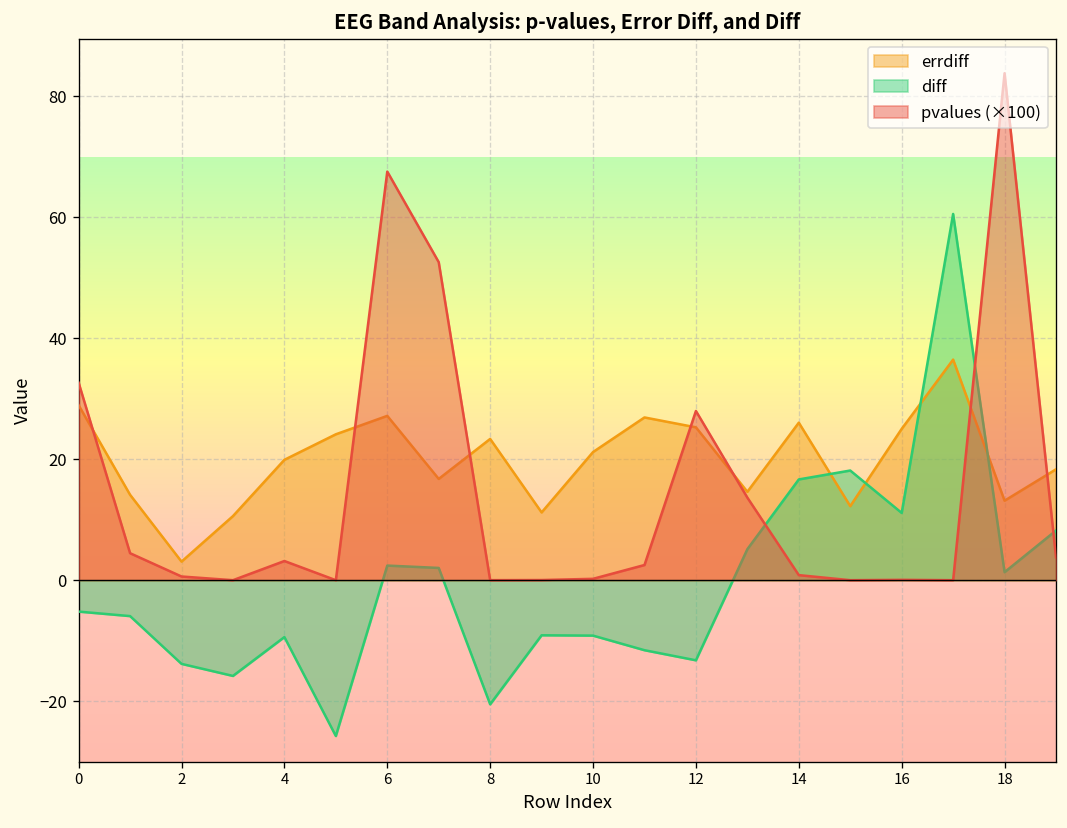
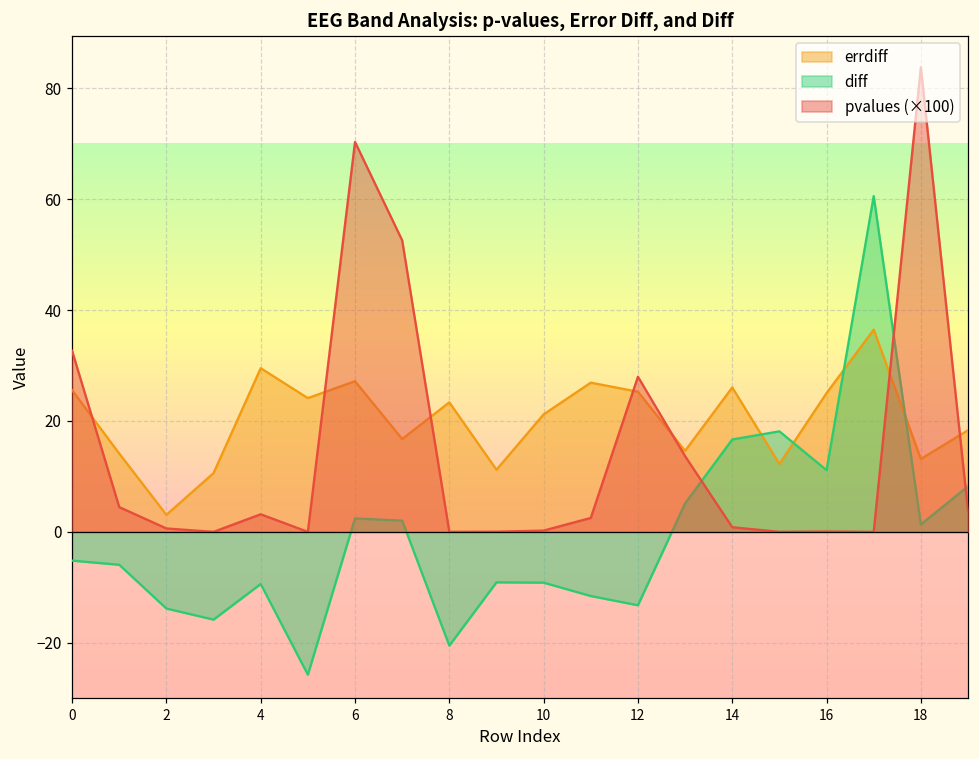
  {
    "errdiff": {
-     "0": 29,
+     "0": 26,
      "2": 3,
-     "4": 20,
+     "4": 30,
      "6": 27,
      "8": 23,
      "10": 21,
      "12": 25,
      "14": 26,
      "16": 25,
      "18": 13
    },
    "pvalues (×100)": {
      "0": 33,
      "2": 1,
      "4": 3,
-     "6": 68,
+     "6": 70,
      "12": 28,
      "14": 1,
      "16": 0
    }
  }
